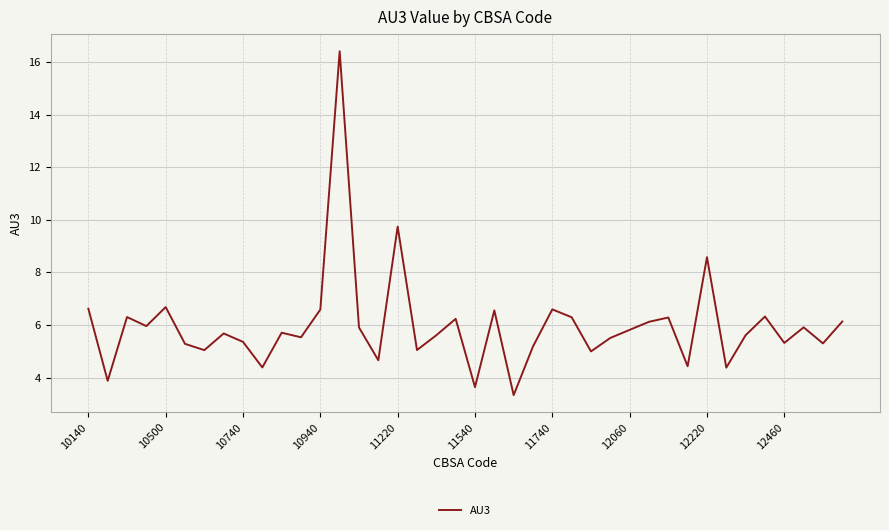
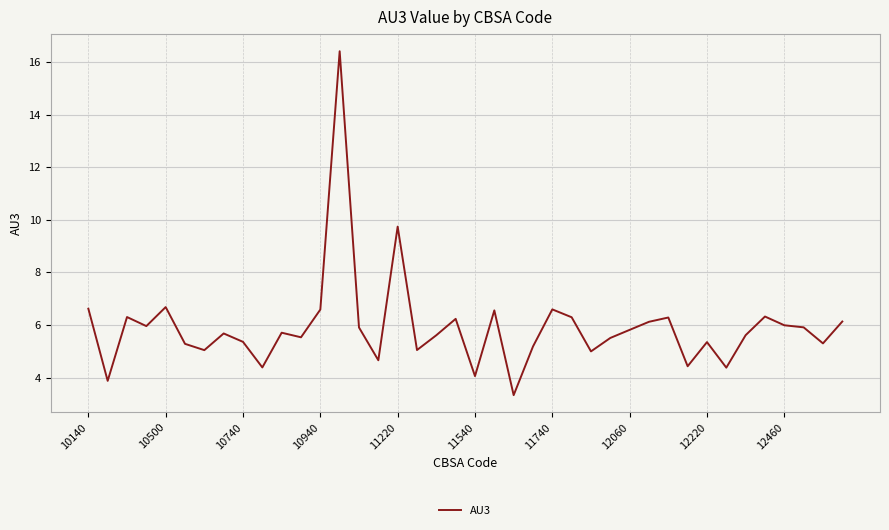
  {
    "10140": 6.6,
    "10500": 6.7,
    "10740": 5.4,
    "10940": 6.6,
    "11220": 9.7,
-   "11540": 3.6,
+   "11540": 4.1,
    "11740": 6.6,
    "12060": 5.8,
-   "12220": 8.6,
-   "12460": 5.3
+   "12220": 5.3,
+   "12460": 6.0
  }
